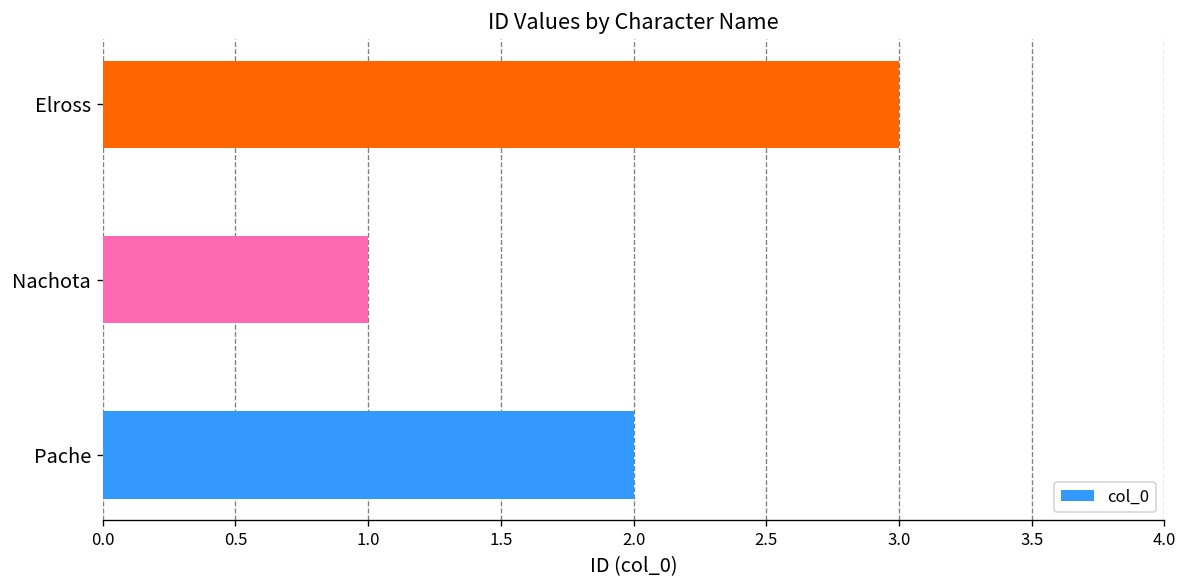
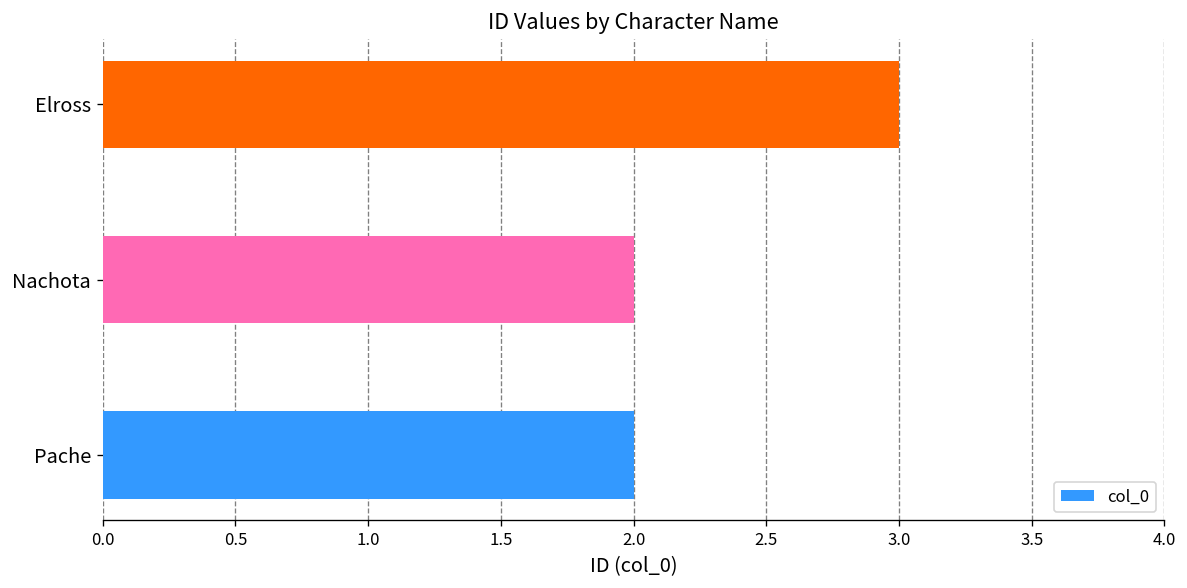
  {
    "Elross": 3,
-   "Nachota": 1,
+   "Nachota": 2,
    "Pache": 2
  }
